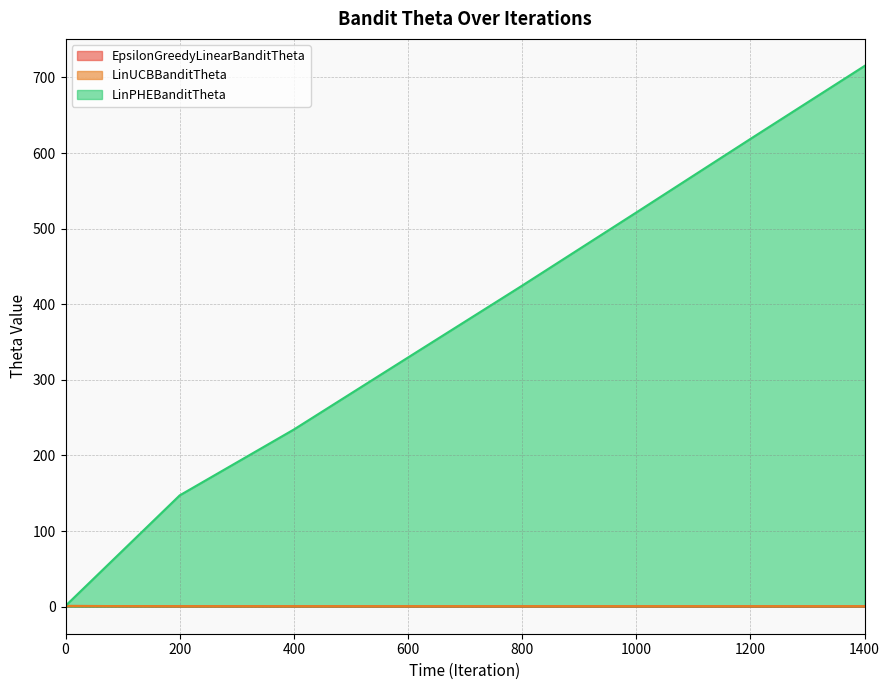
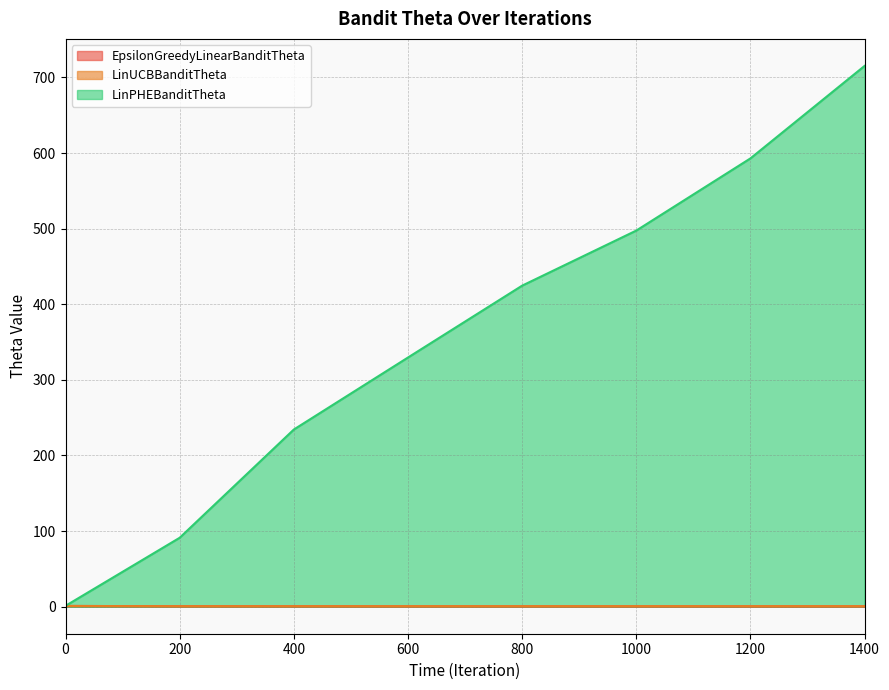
  {
    "LinUCBBanditTheta": {
      "200": 0,
      "400": 0,
      "600": 0,
      "800": 0,
      "1000": 0,
      "1200": 0,
      "1400": 0
    },
    "LinPHEBanditTheta": {
-     "200": 150,
+     "200": 90,
      "400": 230,
      "600": 330,
      "800": 420,
-     "1000": 520,
-     "1200": 620,
+     "1000": 500,
+     "1200": 590,
      "1400": 720
    }
  }
